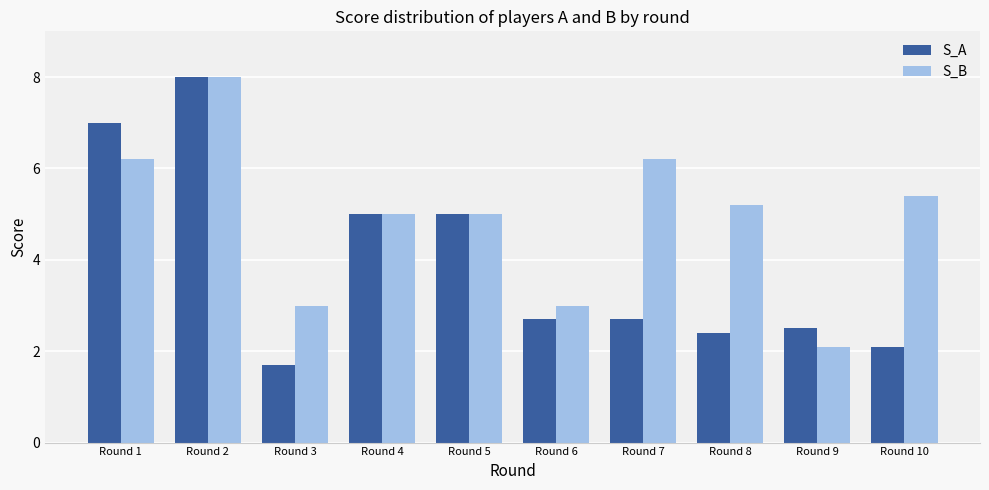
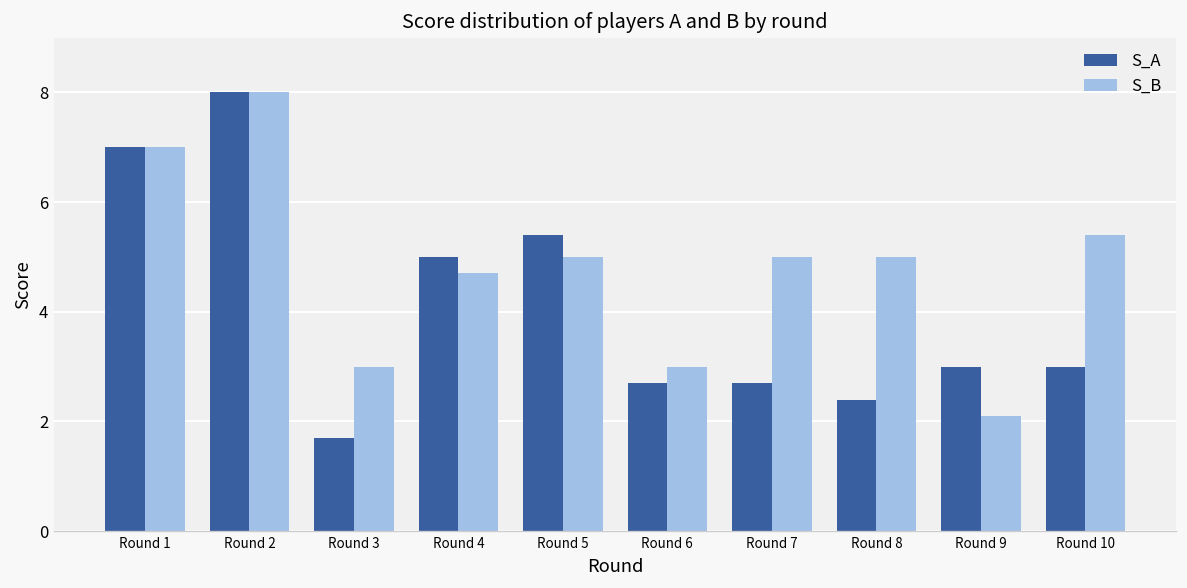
  {
    "S_A": {
      "Round 1": 7.0,
      "Round 2": 8.0,
      "Round 3": 1.7,
      "Round 4": 5.0,
-     "Round 5": 5.0,
+     "Round 5": 5.4,
      "Round 6": 2.7,
      "Round 7": 2.7,
      "Round 8": 2.4,
-     "Round 9": 2.5,
-     "Round 10": 2.1
+     "Round 9": 3.0,
+     "Round 10": 3.0
    },
    "S_B": {
-     "Round 1": 6.2,
+     "Round 1": 7.0,
      "Round 2": 8.0,
      "Round 3": 3.0,
-     "Round 4": 5.0,
+     "Round 4": 4.7,
      "Round 5": 5.0,
      "Round 6": 3.0,
-     "Round 7": 6.2,
-     "Round 8": 5.2,
+     "Round 7": 5.0,
+     "Round 8": 5.0,
      "Round 9": 2.1,
      "Round 10": 5.4
    }
  }
